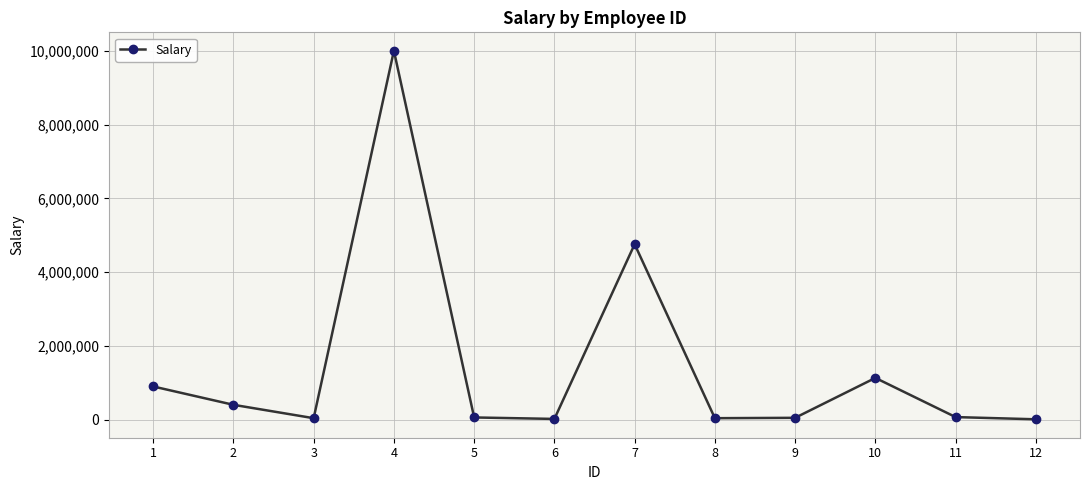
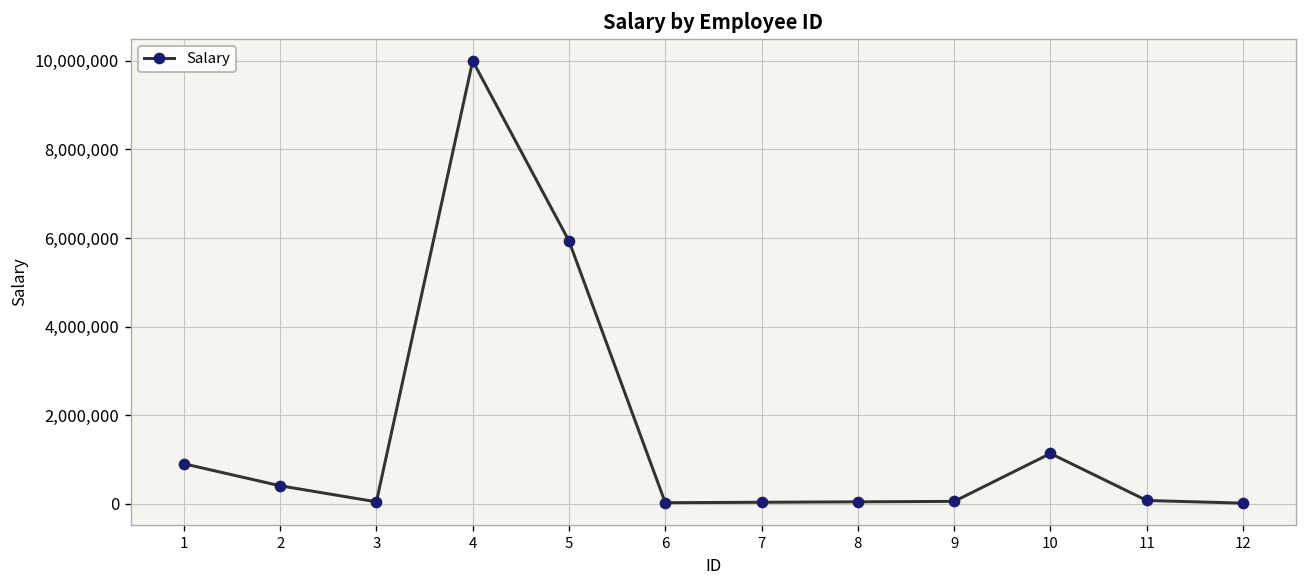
  {
    "1": "900,000",
    "2": "400,000",
    "3": "0",
    "4": "10,000,000",
-   "5": "100,000",
+   "5": "5,900,000",
    "6": "0",
-   "7": "4,800,000",
+   "7": "0",
    "8": "0",
    "9": "100,000",
    "10": "1,100,000",
    "11": "100,000",
    "12": "0"
  }
